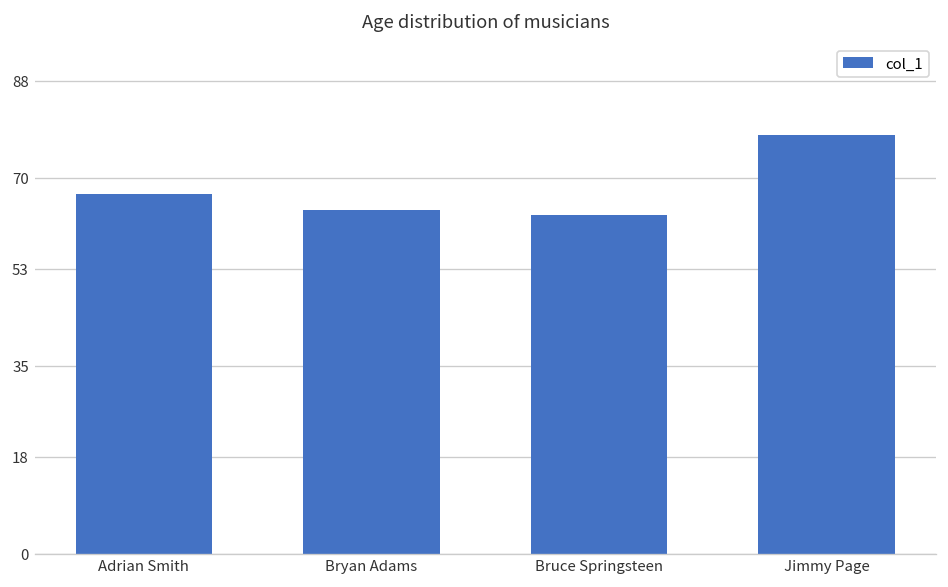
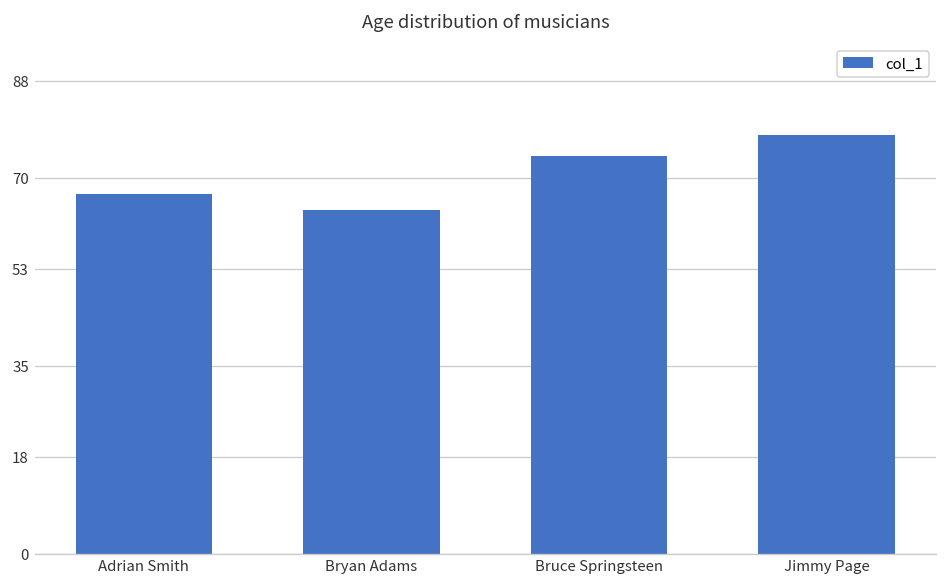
  {
    "Adrian Smith": 67,
    "Bryan Adams": 64,
-   "Bruce Springsteen": 63,
+   "Bruce Springsteen": 74,
    "Jimmy Page": 78
  }
